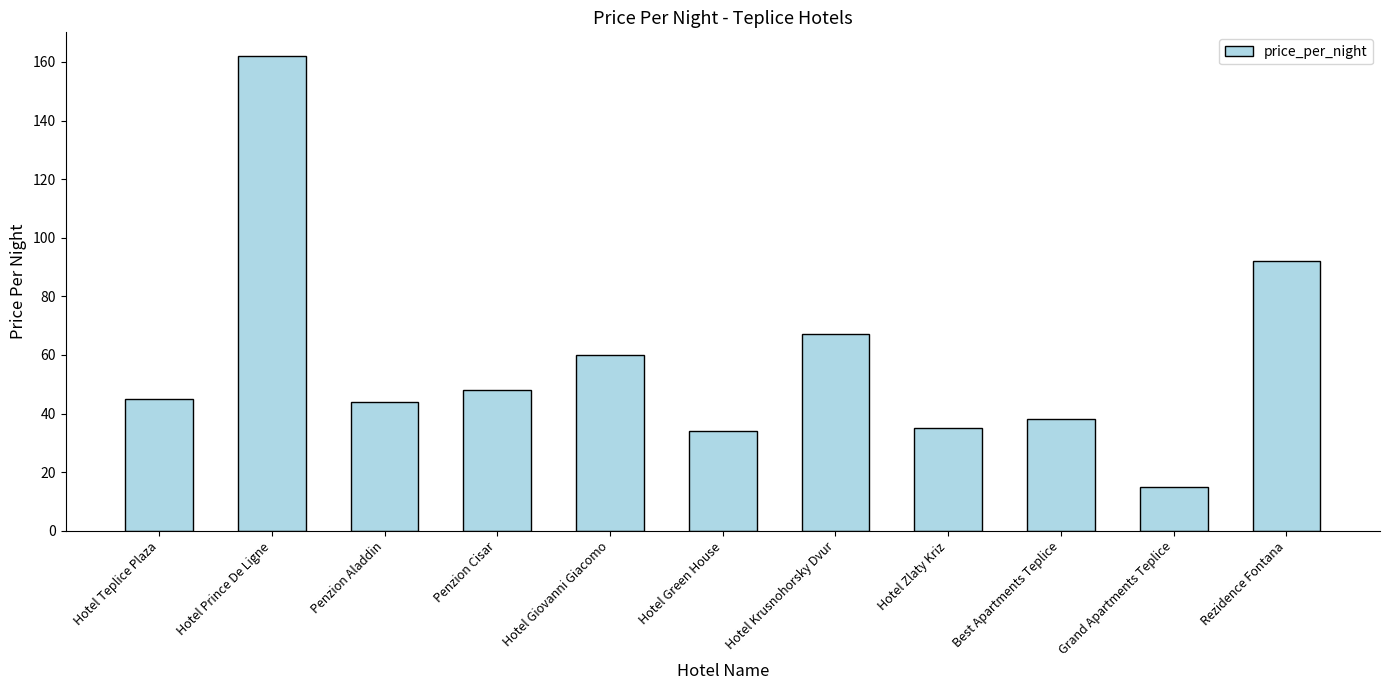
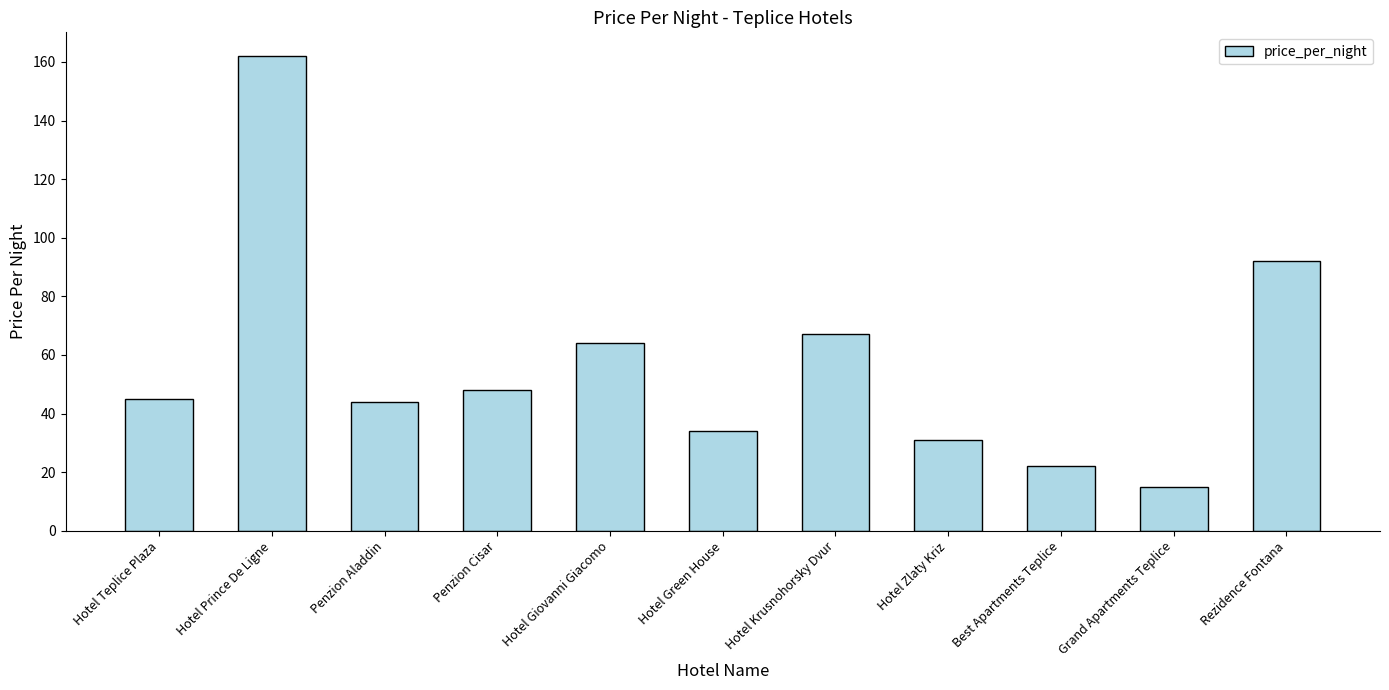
  {
    "Hotel Teplice Plaza": 45,
    "Hotel Prince De Ligne": 162,
    "Penzion Aladdin": 44,
    "Penzion Cisar": 48,
-   "Hotel Giovanni Giacomo": 60,
+   "Hotel Giovanni Giacomo": 64,
    "Hotel Green House": 34,
    "Hotel Krusnohorsky Dvur": 67,
-   "Hotel Zlaty Kriz": 35,
-   "Best Apartments Teplice": 38,
+   "Hotel Zlaty Kriz": 31,
+   "Best Apartments Teplice": 22,
    "Grand Apartments Teplice": 15,
    "Rezidence Fontana": 92
  }
